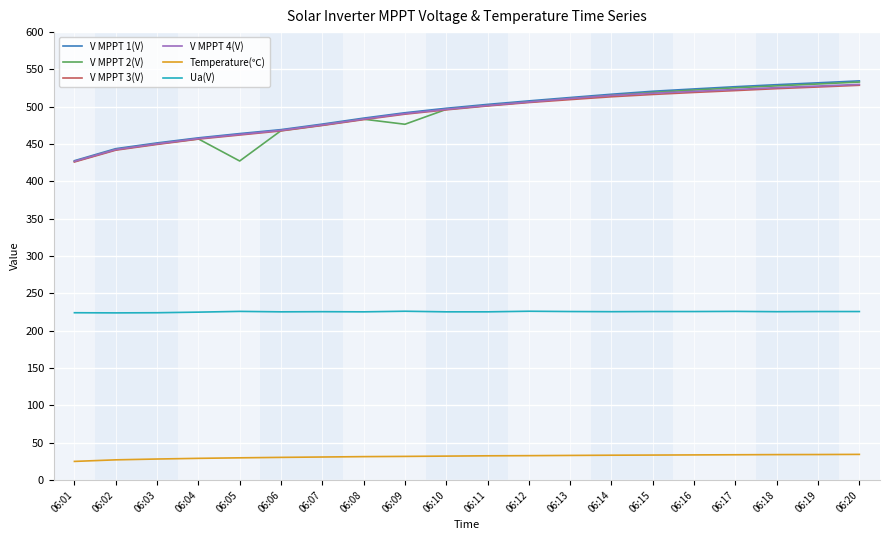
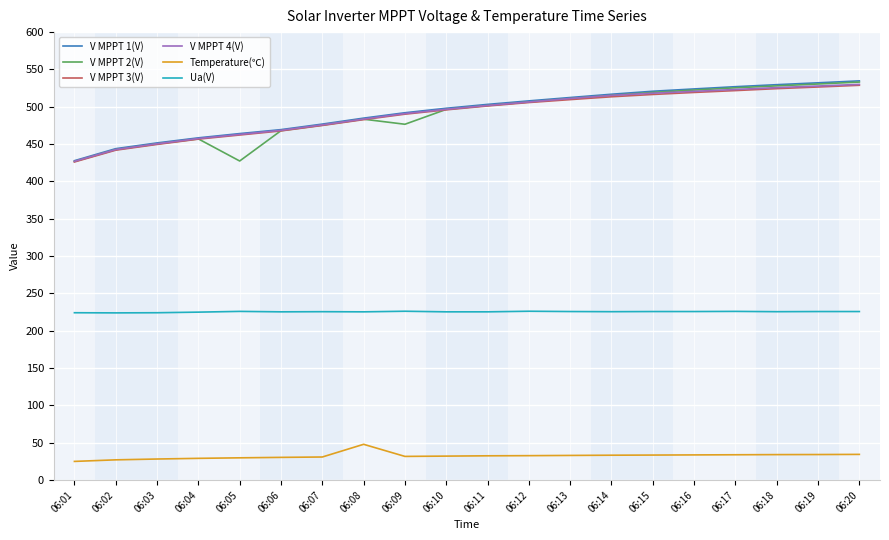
  {
    "V MPPT 2(V)": {
      "06:05": 430,
      "06:09": 480
    },
    "Temperature(℃)": {
      "06:01": 30,
      "06:02": 30,
      "06:03": 30,
      "06:04": 30,
      "06:05": 30,
      "06:06": 30,
      "06:07": 30,
-     "06:08": 30,
+     "06:08": 50,
      "06:09": 30,
      "06:10": 30,
      "06:11": 30,
      "06:12": 30,
      "06:13": 30,
      "06:14": 30,
      "06:15": 30,
      "06:16": 30,
      "06:17": 30,
      "06:18": 30,
      "06:19": 30,
      "06:20": 30
    }
  }
